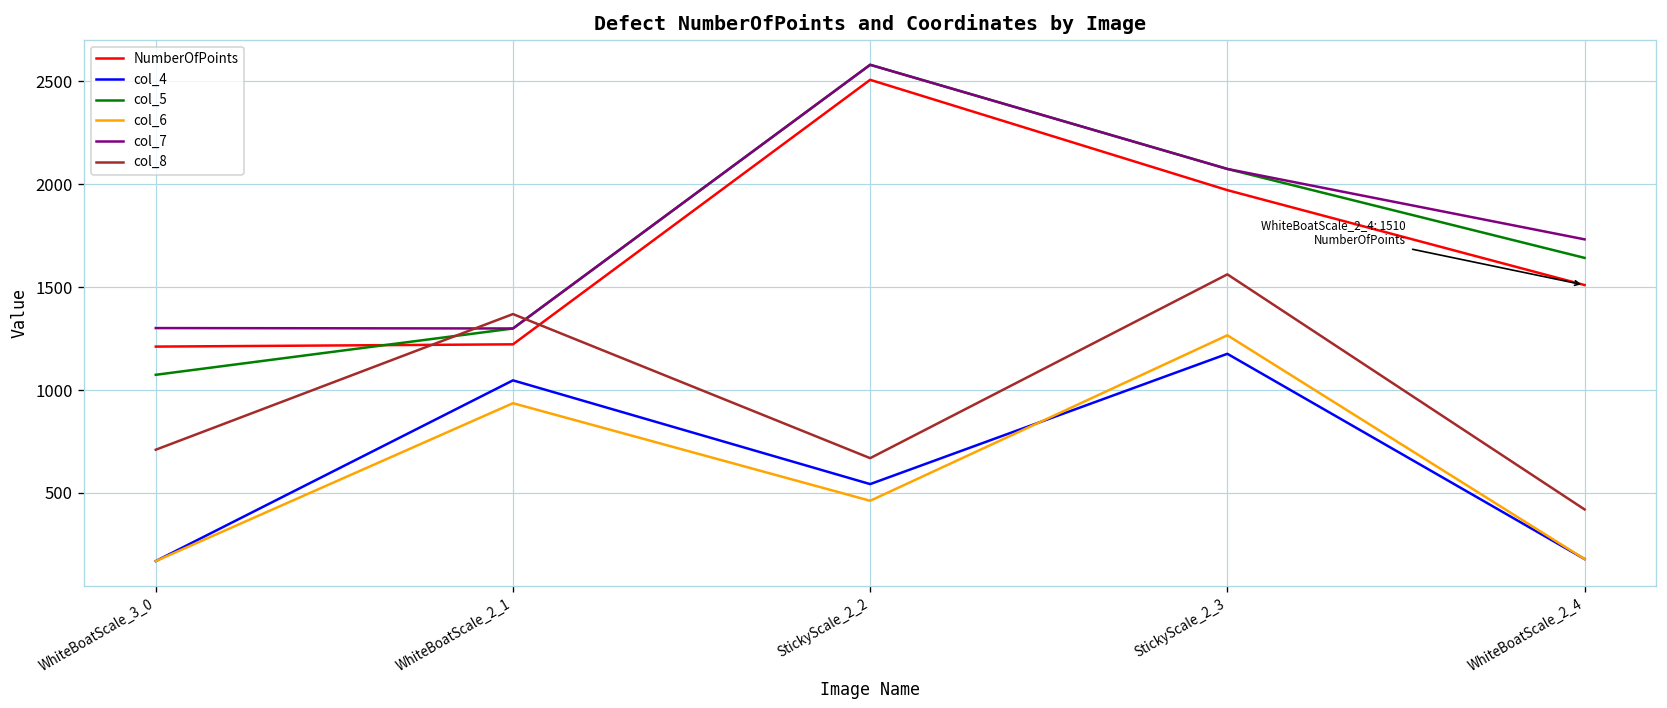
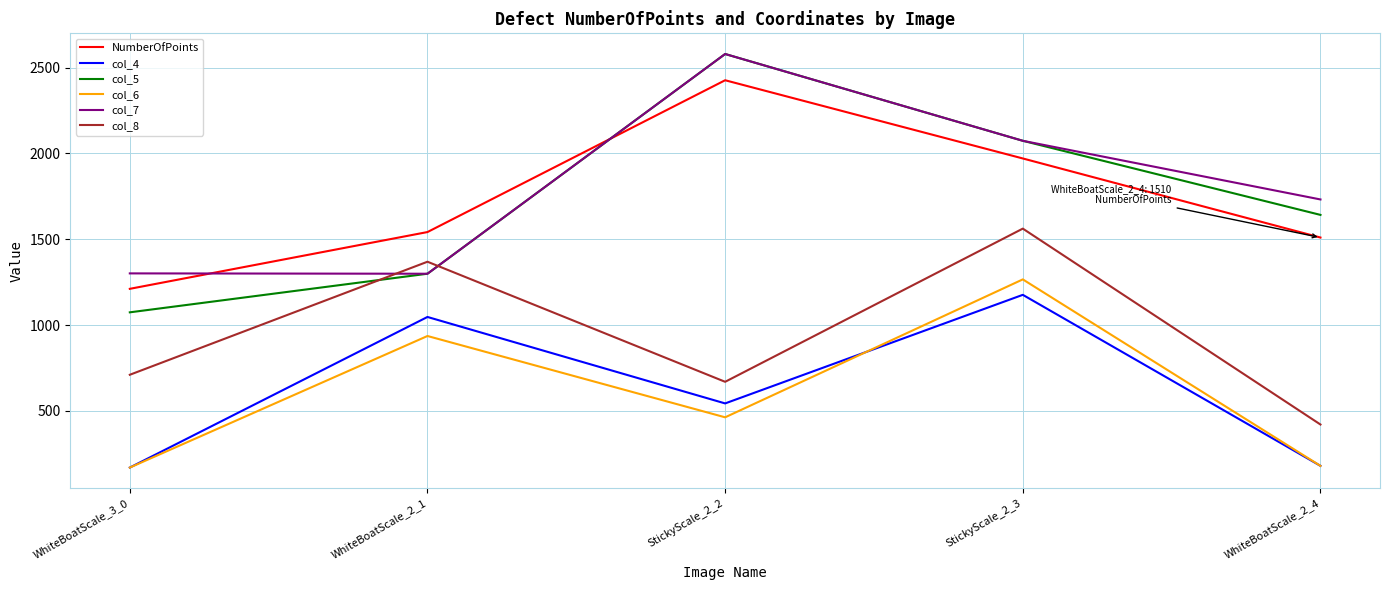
  {
    "NumberOfPoints": {
      "WhiteBoatScale_3_0": 1210,
-     "WhiteBoatScale_2_1": 1220,
-     "StickyScale_2_2": 2510,
+     "WhiteBoatScale_2_1": 1540,
+     "StickyScale_2_2": 2430,
      "StickyScale_2_3": 1970
    },
    "col_4": {
      "WhiteBoatScale_2_1": 1050,
      "StickyScale_2_2": 540,
      "StickyScale_2_3": 1180
    },
    "col_5": {
      "WhiteBoatScale_3_0": 1070
    },
    "col_6": {
      "WhiteBoatScale_2_1": 940,
      "StickyScale_2_2": 460,
      "StickyScale_2_3": 1270
    },
    "col_7": {
      "WhiteBoatScale_3_0": 1300
    },
    "col_8": {
      "WhiteBoatScale_3_0": 710,
      "WhiteBoatScale_2_1": 1370,
      "StickyScale_2_2": 670,
      "StickyScale_2_3": 1560,
      "WhiteBoatScale_2_4": 420
    }
  }
